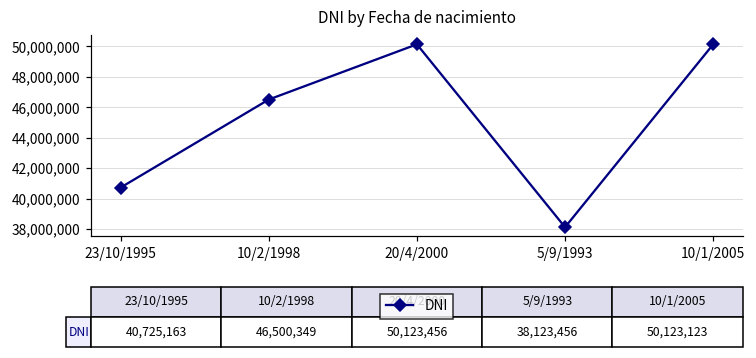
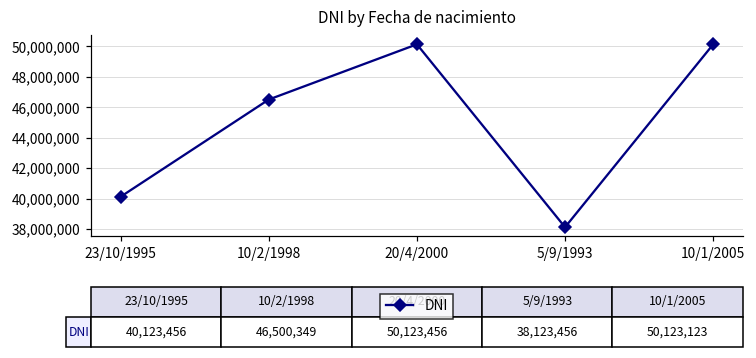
  {
-   "23/10/1995": "40,725,163"
+   "23/10/1995": "40,123,456"
  }
